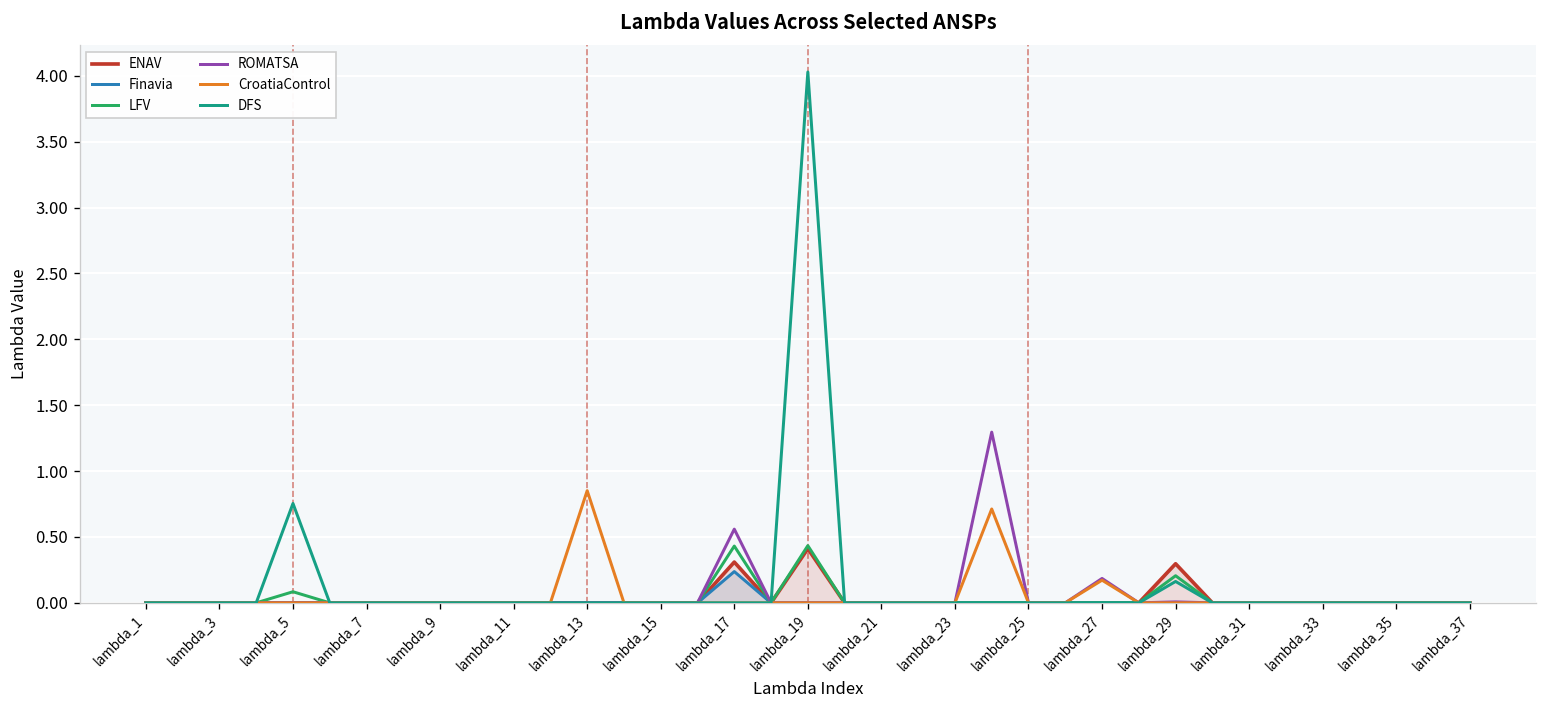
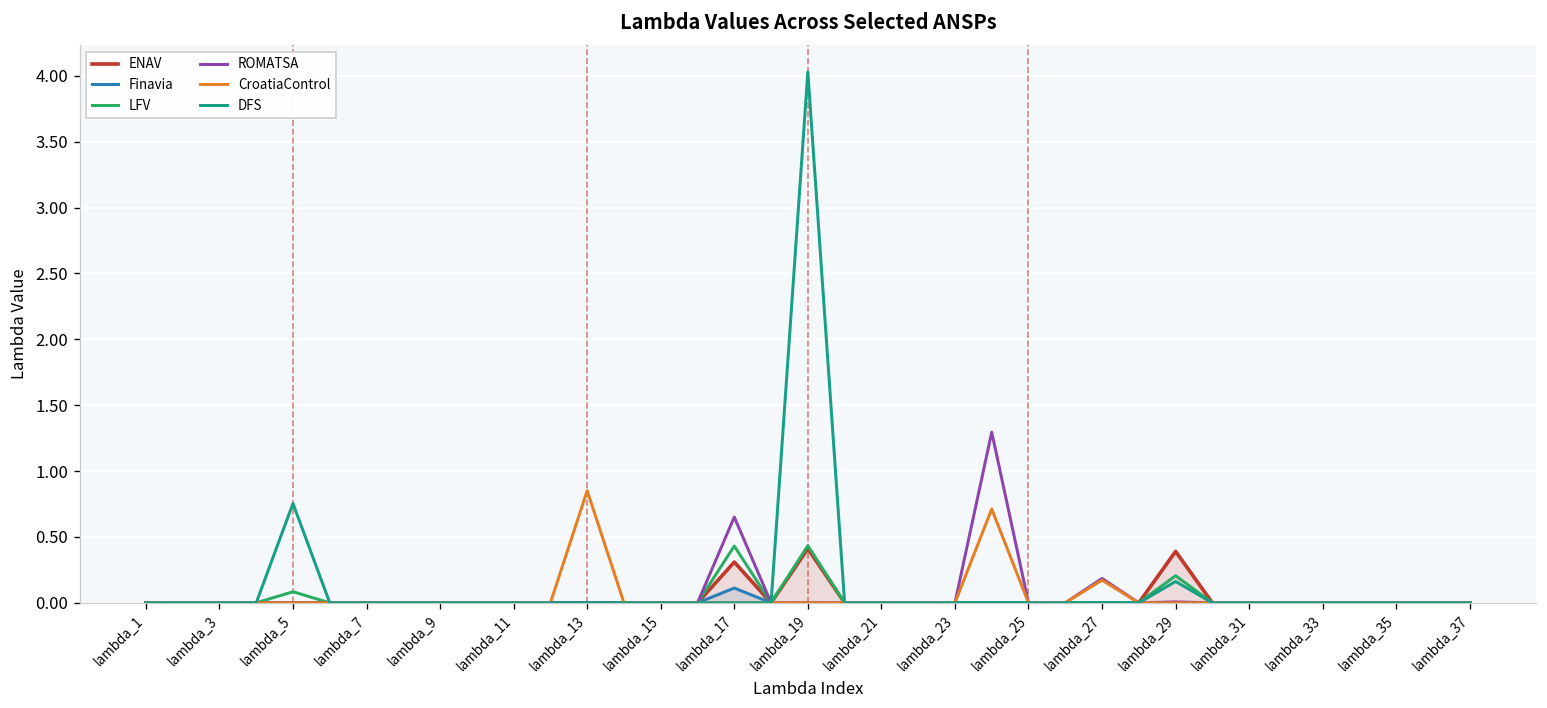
  {
    "ENAV": {
      "lambda_17": 0.31,
-     "lambda_29": 0.30
+     "lambda_29": 0.39
    },
    "Finavia": {
-     "lambda_17": 0.24
+     "lambda_17": 0.11
    },
    "ROMATSA": {
-     "lambda_17": 0.56
+     "lambda_17": 0.65
    },
    "CroatiaControl": {
      "lambda_13": 0.85
    }
  }
